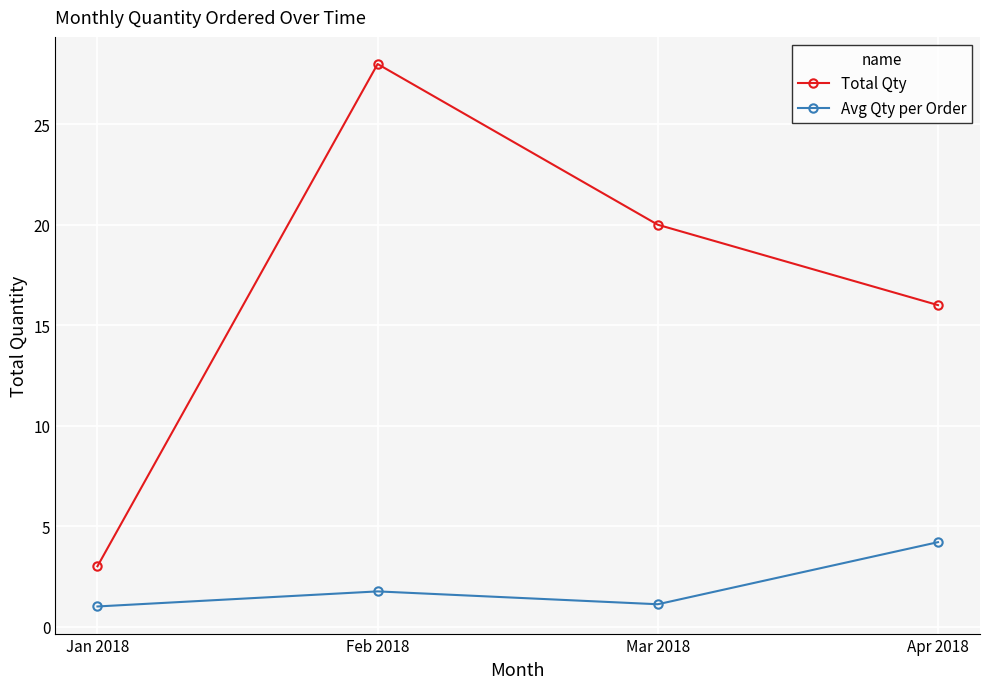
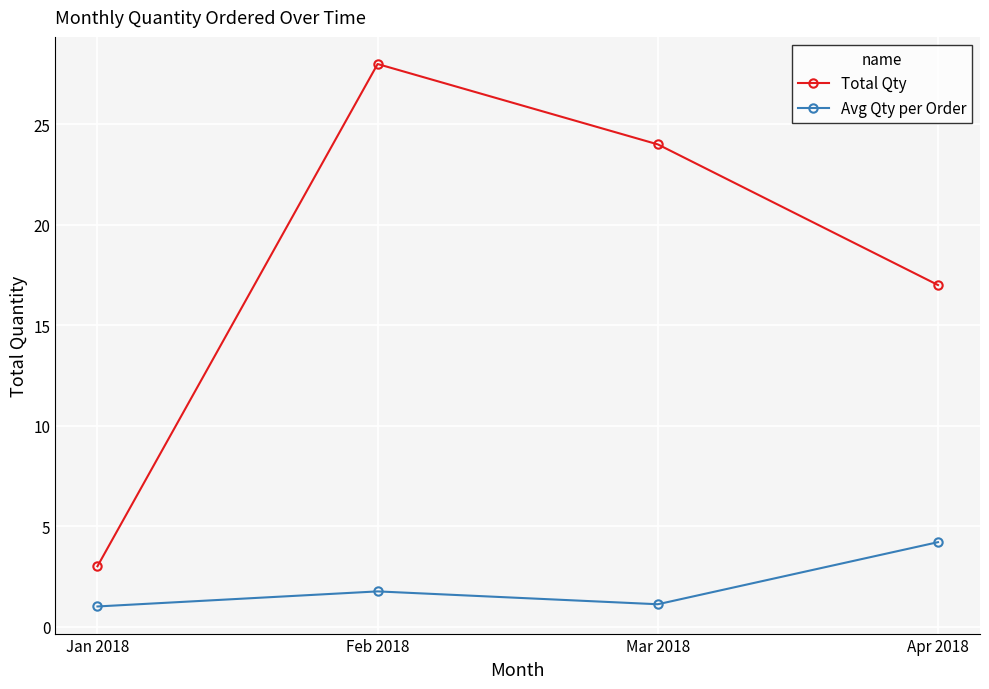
  {
    "Total Qty": {
      "Jan 2018": 3,
      "Feb 2018": 28,
-     "Mar 2018": 20,
-     "Apr 2018": 16
+     "Mar 2018": 24,
+     "Apr 2018": 17
    },
    "Avg Qty per Order": {
      "Jan 2018": 1,
      "Feb 2018": 1.8,
      "Mar 2018": 1,
      "Apr 2018": 4.2
    }
  }
